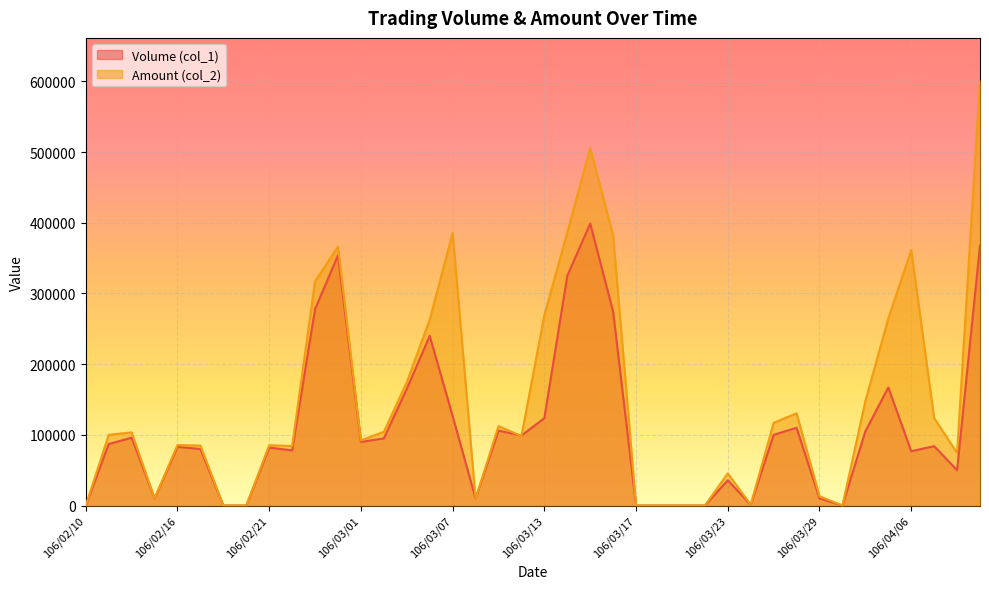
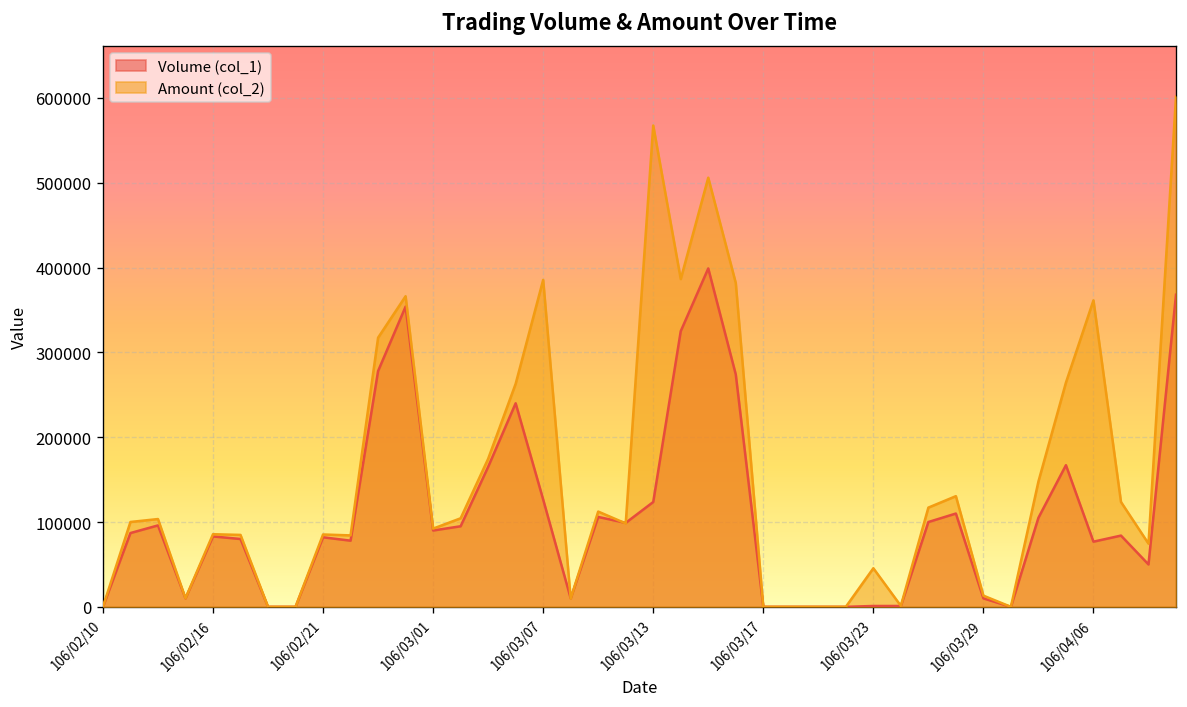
  {
    "Volume (col_1)": {
      "106/03/07": 130000,
      "106/03/13": 120000,
-     "106/03/23": 40000,
+     "106/03/23": 0,
      "106/04/06": 80000
    },
    "Amount (col_2)": {
      "106/03/07": 390000,
-     "106/03/13": 270000,
+     "106/03/13": 570000,
      "106/03/23": 50000,
      "106/04/06": 360000
    }
  }
